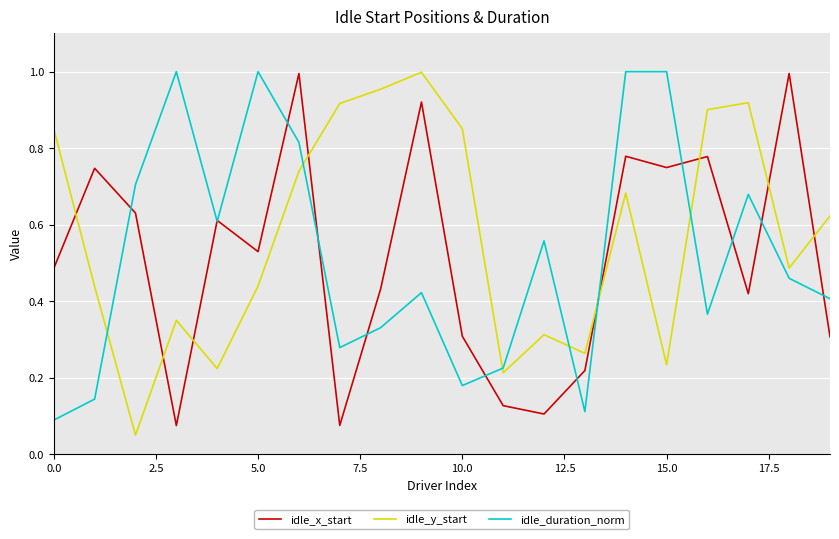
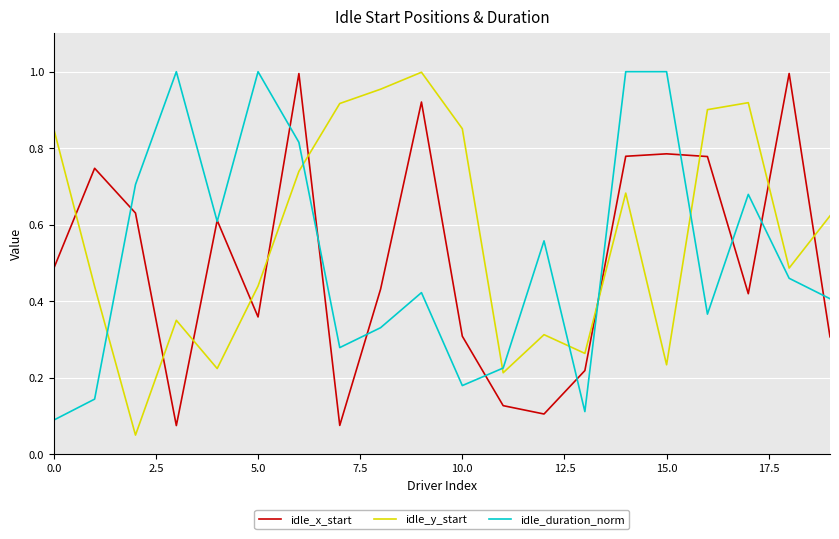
  {
    "idle_x_start": {
      "0.0": 0.49,
-     "5.0": 0.53,
+     "5.0": 0.36,
      "10.0": 0.31,
-     "15.0": 0.75
+     "15.0": 0.79
    },
    "idle_y_start": {
      "0.0": 0.85,
      "5.0": 0.44,
      "10.0": 0.85,
      "15.0": 0.23
    },
    "idle_duration_norm": {
      "0.0": 0.09,
      "5.0": 1.00,
      "10.0": 0.18,
      "15.0": 1.00
    }
  }
